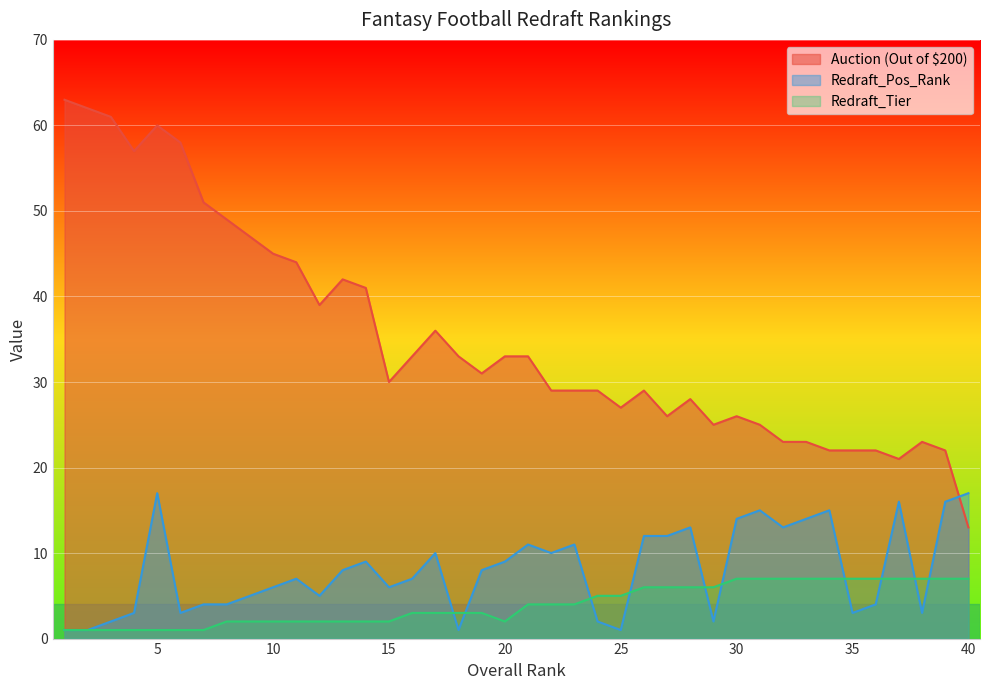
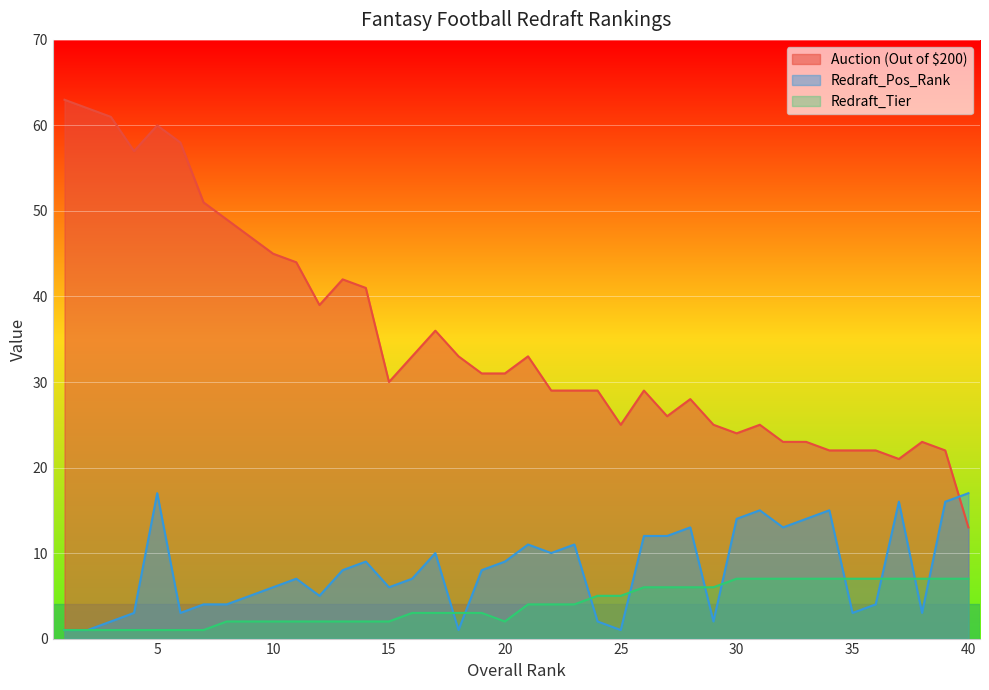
  {
    "Auction (Out of $200)": {
      "5": 60,
      "10": 45,
      "15": 30,
-     "20": 33,
-     "25": 27,
-     "30": 26,
+     "20": 31,
+     "25": 25,
+     "30": 24,
      "35": 22,
      "40": 13
    },
    "Redraft_Pos_Rank": {
      "5": 17,
      "10": 6,
      "15": 6,
      "20": 9,
      "30": 14,
      "40": 17
    },
    "Redraft_Tier": {
      "25": 5,
      "30": 7,
      "35": 7,
      "40": 7
    }
  }
